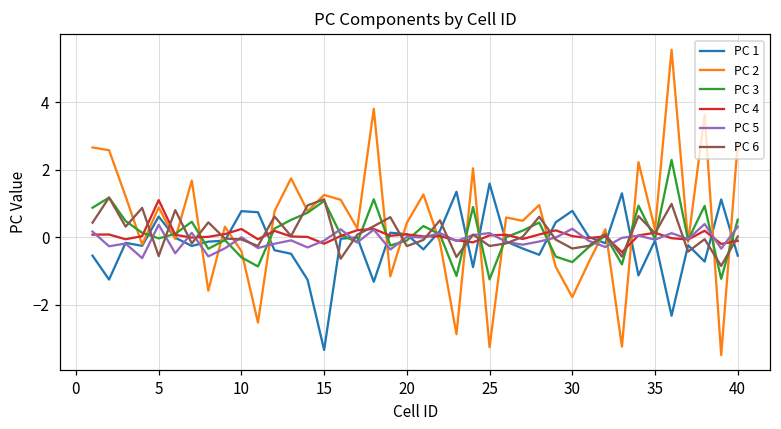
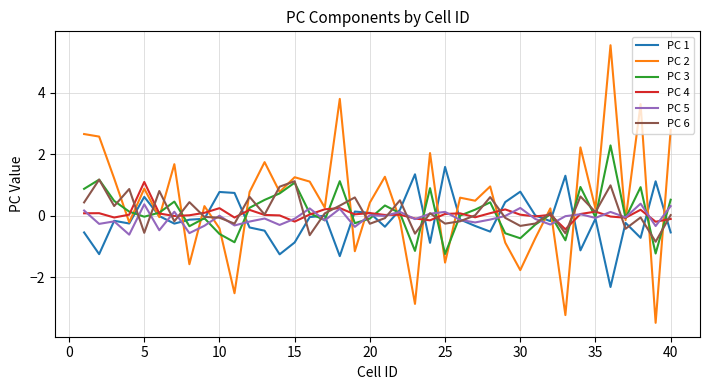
  {
    "PC 1": {
      "5": 0.6,
      "10": 0.8,
-     "15": -3.3,
+     "15": -0.9,
      "25": 1.6,
      "30": 0.8,
      "40": -0.5
    },
    "PC 2": {
      "5": 0.9,
      "10": -0.4,
      "15": 1.3,
      "20": 0.4,
-     "25": -3.3,
+     "25": -1.5,
      "30": -1.8,
      "35": 0.2
    },
    "PC 3": {
      "5": 0.0,
      "10": -0.6,
      "20": -0.1,
      "25": -1.2,
      "30": -0.7,
      "40": 0.5
    },
    "PC 4": {
      "5": 1.1,
      "10": 0.2,
      "15": -0.2,
      "30": 0.0,
      "40": -0.1
    },
    "PC 5": {
      "5": 0.4,
      "15": -0.1,
      "30": 0.3,
      "40": 0.3
    },
    "PC 6": {
      "5": -0.6,
      "20": -0.3,
      "25": -0.3,
      "30": -0.3,
      "40": 0.0
    }
  }
